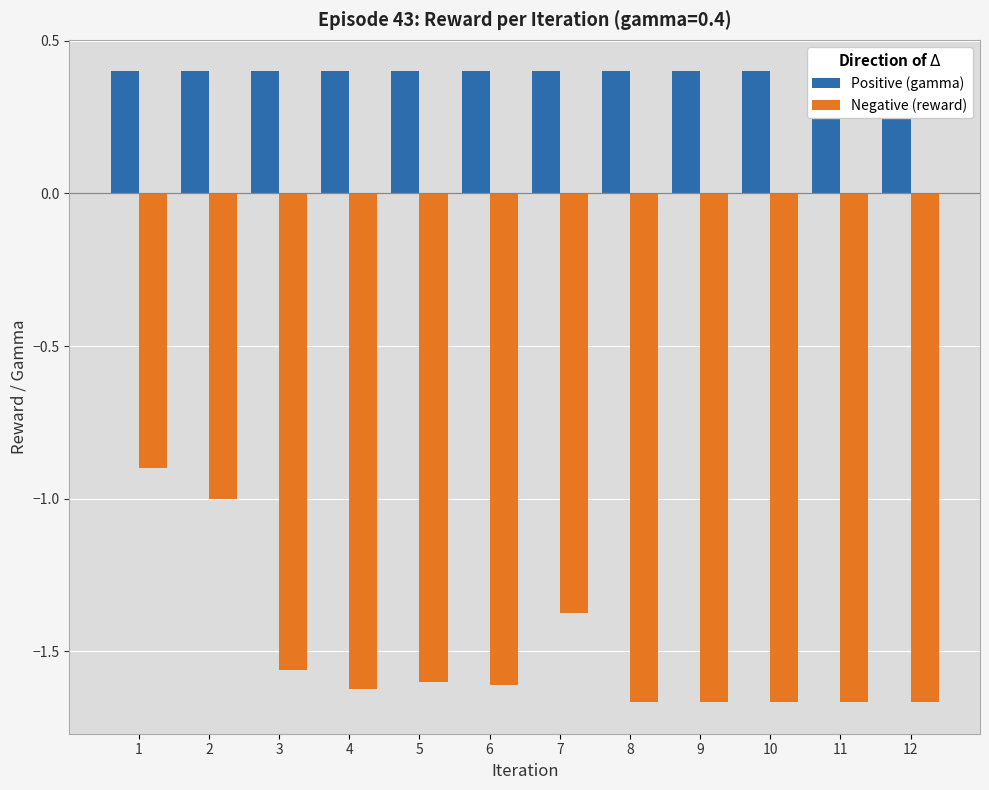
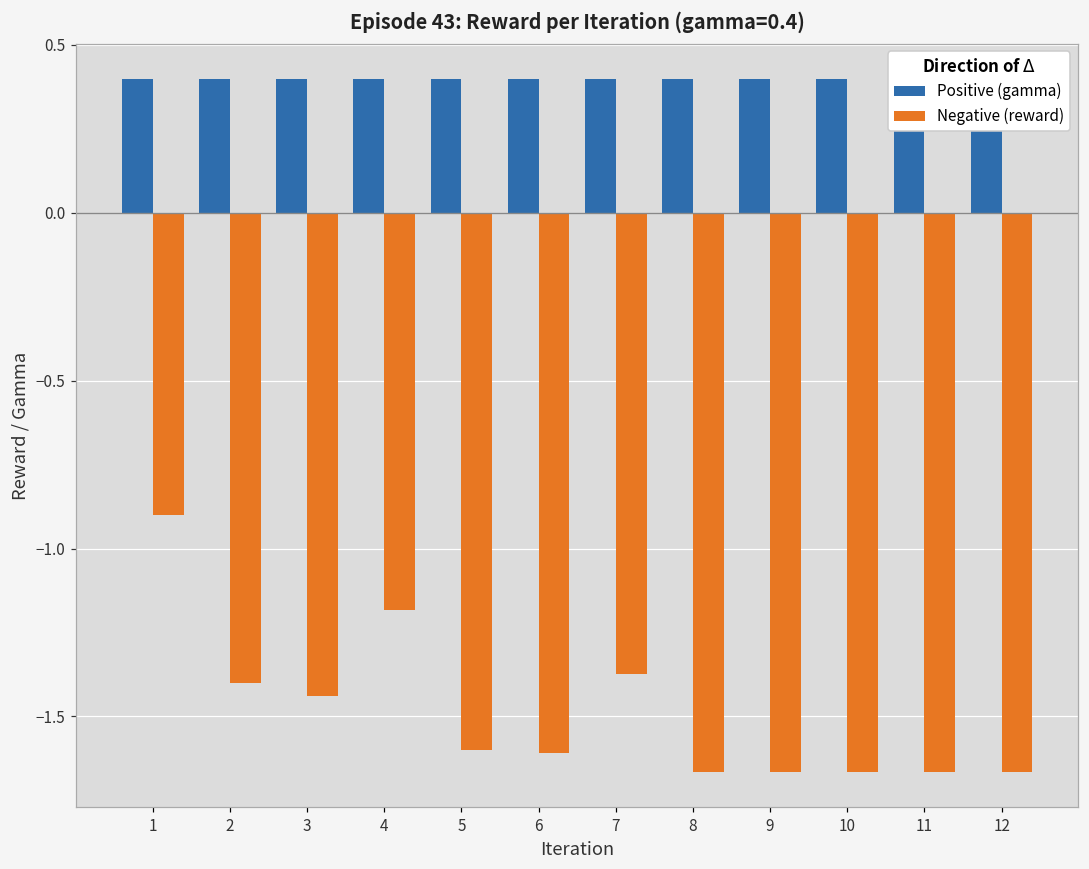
  {
    "Positive (gamma)": {
      "1": 0.40,
      "2": 0.40,
      "3": 0.40,
      "4": 0.40,
      "5": 0.40,
      "6": 0.40,
      "7": 0.40,
      "8": 0.40,
      "9": 0.40,
      "10": 0.40
    },
    "Negative (reward)": {
      "1": -0.90,
-     "2": -1.0,
-     "3": -1.56,
-     "4": -1.62,
+     "2": -1.4,
+     "3": -1.44,
+     "4": -1.18,
      "5": -1.60,
      "6": -1.61,
      "7": -1.37,
      "8": -1.67,
      "9": -1.67,
      "10": -1.67,
      "11": -1.67,
      "12": -1.67
    }
  }
